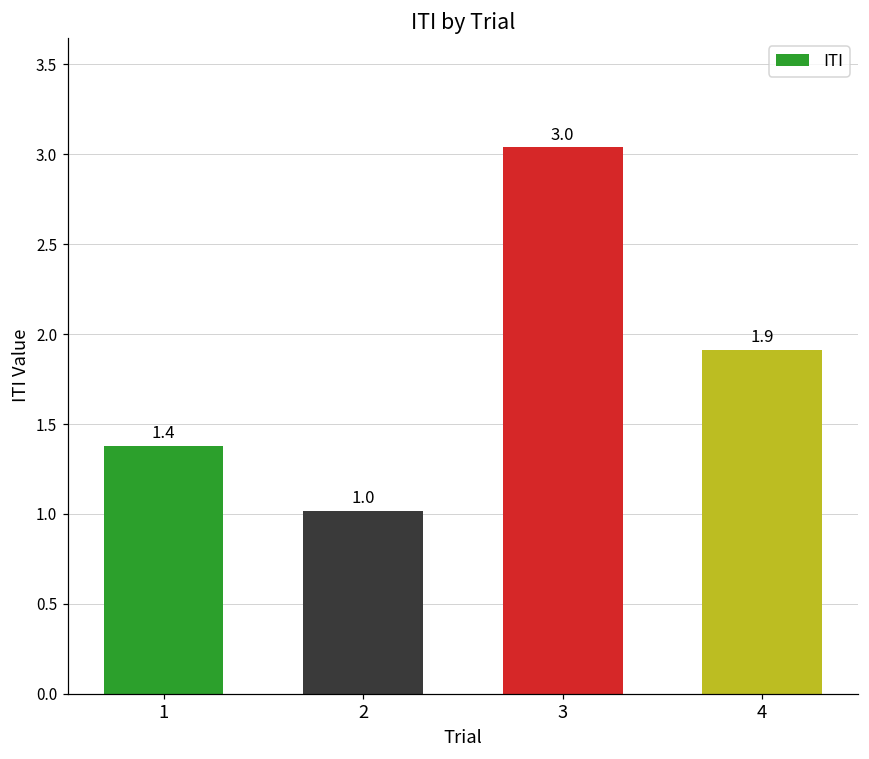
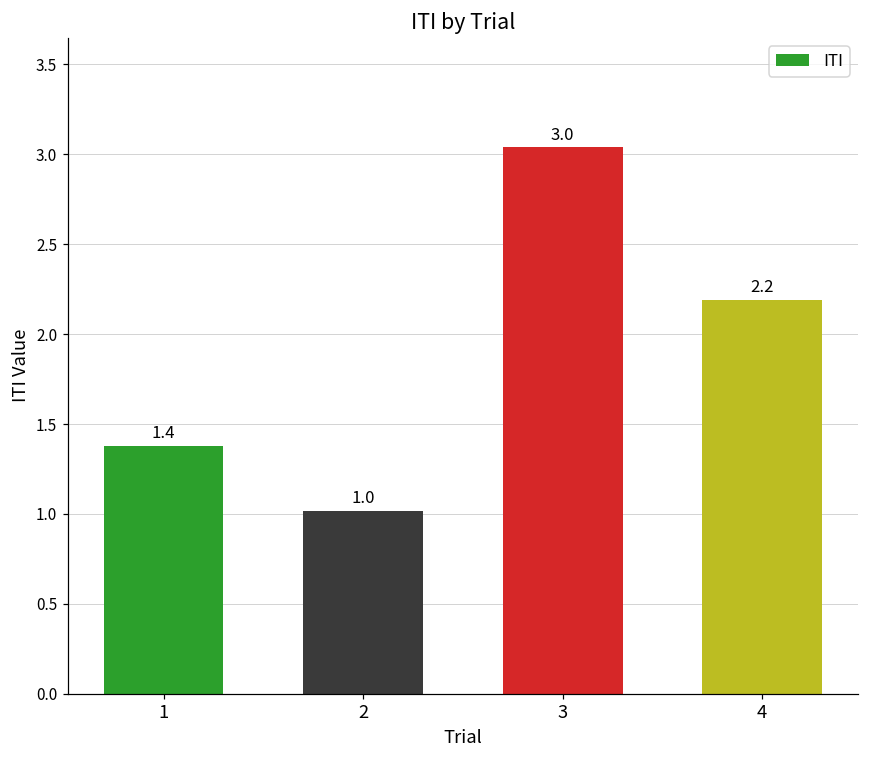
  {
    "1": 1.4,
    "2": 1.0,
    "3": 3.0,
-   "4": 1.9
+   "4": 2.2
  }
